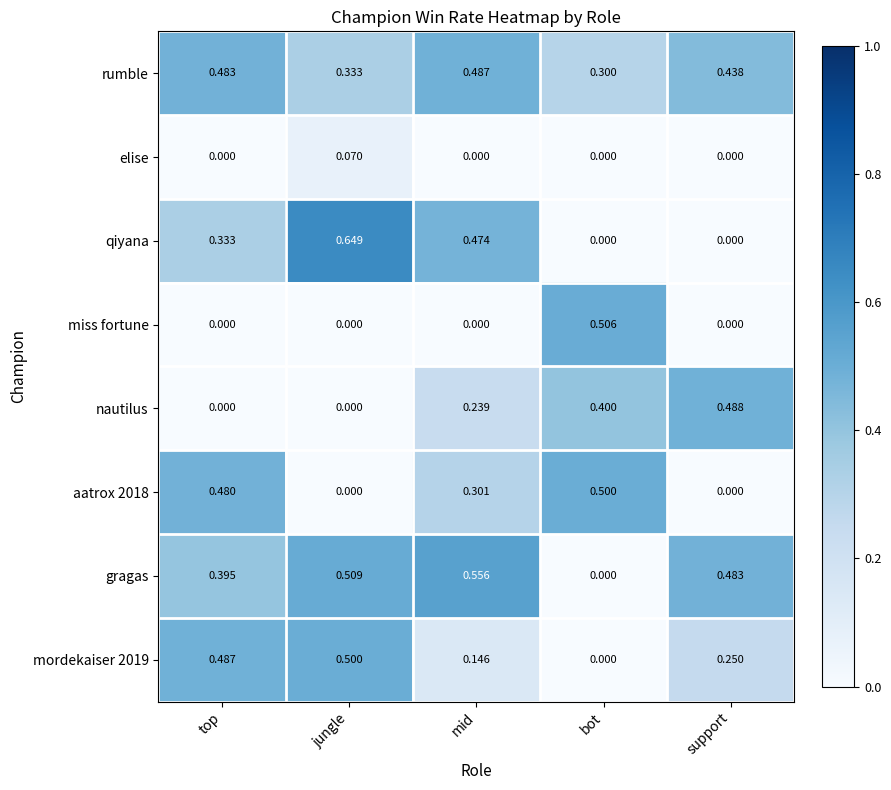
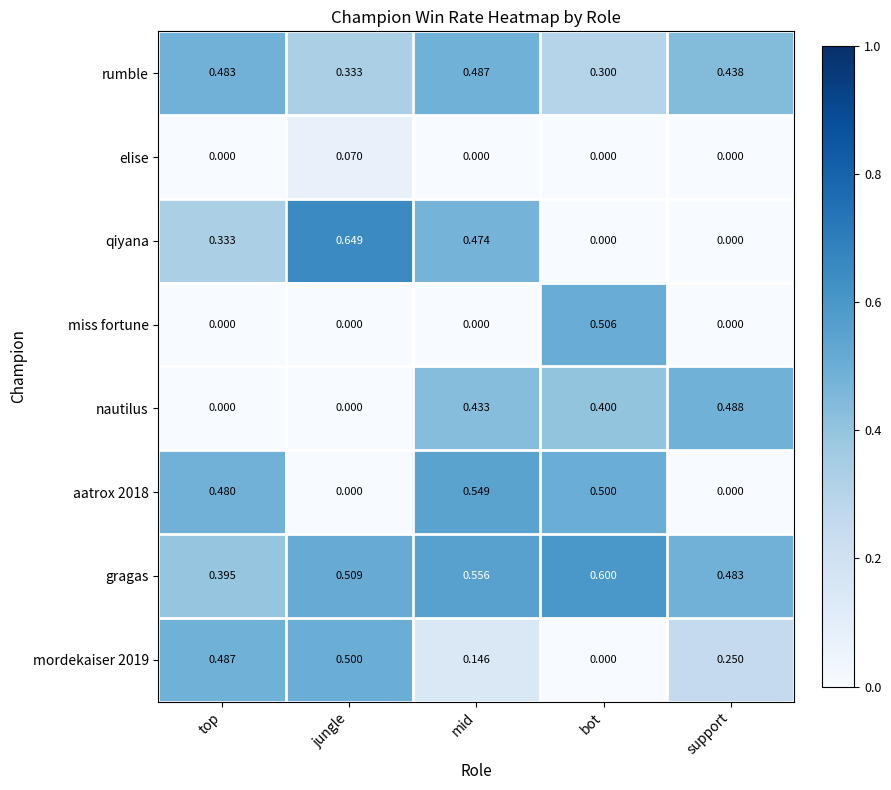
  {
    "rumble": {
      "top": 0.483,
      "jungle": 0.333,
      "mid": 0.487,
      "bot": 0.300,
      "support": 0.438
    },
    "elise": {
      "top": 0.000,
      "jungle": 0.070,
      "mid": 0.000,
      "bot": 0.000,
      "support": 0.000
    },
    "qiyana": {
      "top": 0.333,
      "jungle": 0.649,
      "mid": 0.474,
      "bot": 0.000,
      "support": 0.000
    },
    "miss fortune": {
      "top": 0.000,
      "jungle": 0.000,
      "mid": 0.000,
      "bot": 0.506,
      "support": 0.000
    },
    "nautilus": {
      "top": 0.000,
      "jungle": 0.000,
-     "mid": 0.239,
+     "mid": 0.433,
      "bot": 0.400,
      "support": 0.488
    },
    "aatrox 2018": {
      "top": 0.480,
      "jungle": 0.000,
-     "mid": 0.301,
+     "mid": 0.549,
      "bot": 0.500,
      "support": 0.000
    },
    "gragas": {
      "top": 0.395,
      "jungle": 0.509,
      "mid": 0.556,
-     "bot": 0.000,
+     "bot": 0.600,
      "support": 0.483
    },
    "mordekaiser 2019": {
      "top": 0.487,
      "jungle": 0.500,
      "mid": 0.146,
      "bot": 0.000,
      "support": 0.250
    }
  }
